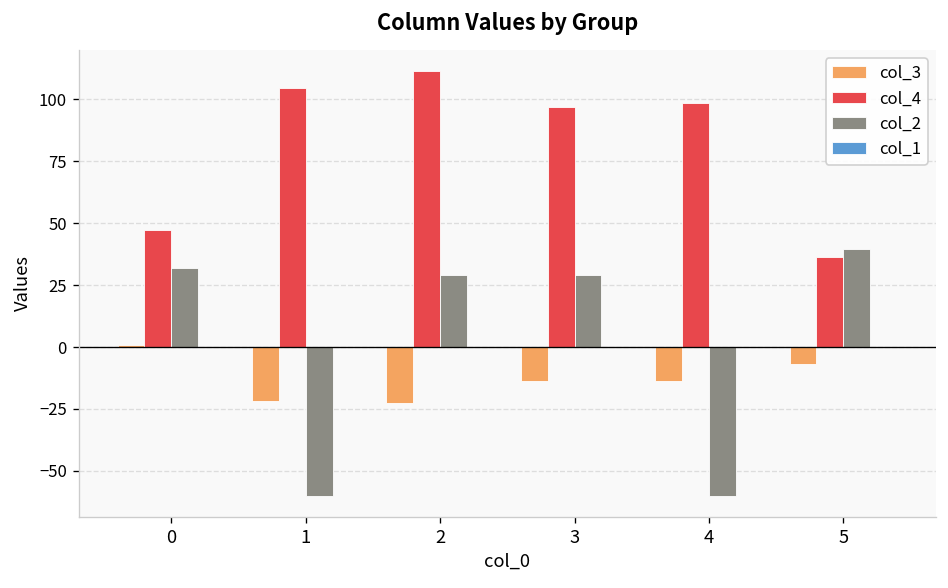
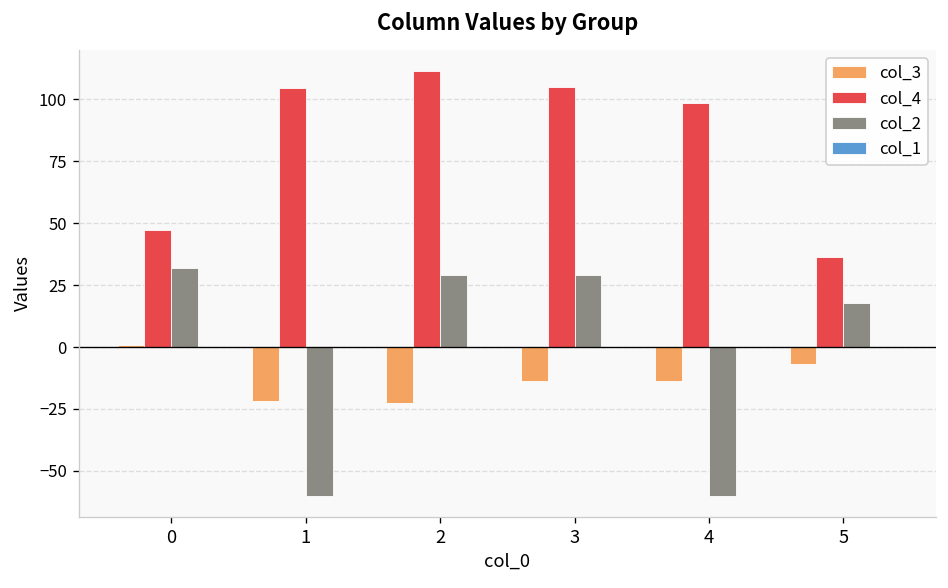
  {
    "col_3": {
      "1": -22,
      "2": -23,
      "3": -14,
      "4": -14,
      "5": -7
    },
    "col_4": {
      "0": 47,
      "1": 105,
      "2": 111,
-     "3": 97,
+     "3": 105,
      "4": 99,
      "5": 36
    },
    "col_2": {
      "0": 32,
      "1": -60,
      "2": 29,
      "3": 29,
      "4": -60,
-     "5": 40
+     "5": 18
    },
    "col_1": {
      "0": 0,
      "1": 0,
      "2": 0,
      "3": 0,
      "4": 0,
      "5": 0
    }
  }
